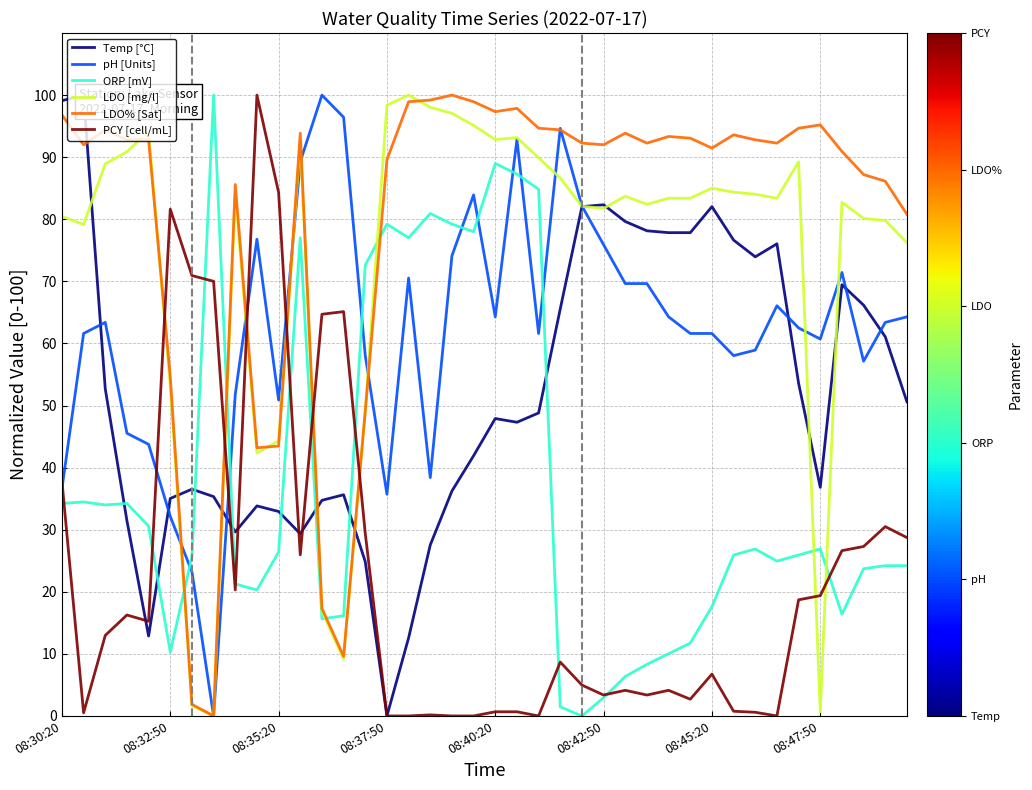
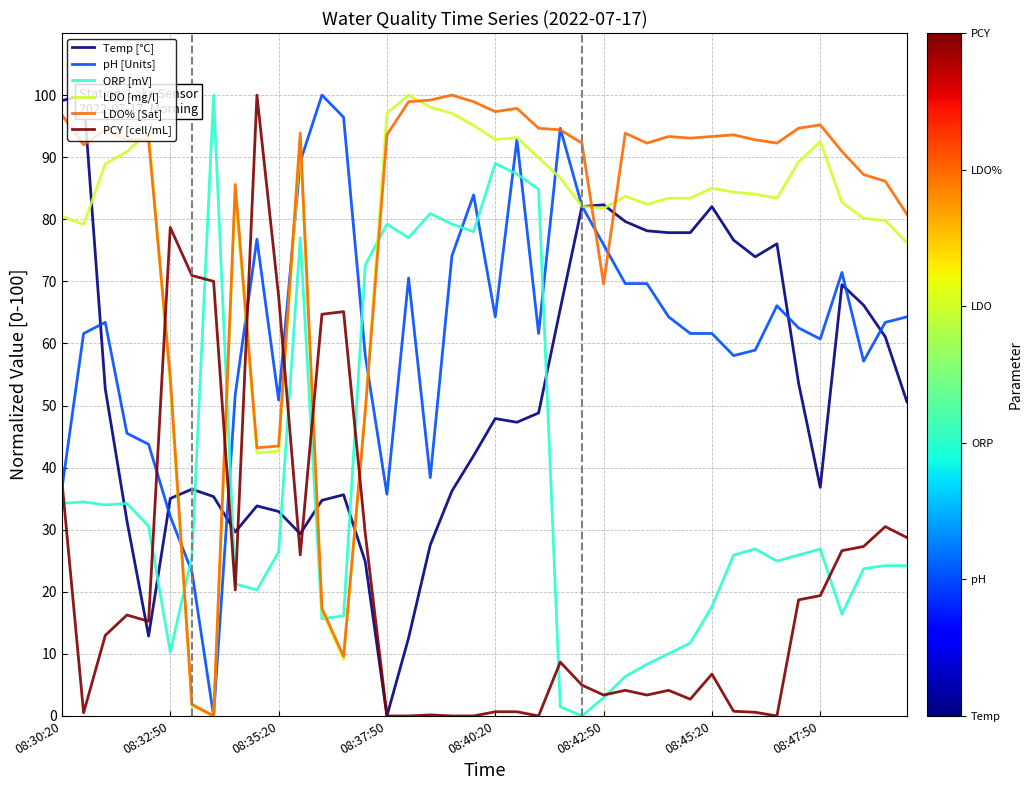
  {
    "Temp [°C]": {
      "08:30:20": 99,
      "08:32:50": 35,
      "08:35:20": 33,
      "08:40:20": 48,
      "08:42:50": 82,
      "08:45:20": 82,
      "08:47:50": 37
    },
    "pH [Units]": {
      "08:30:20": 37,
      "08:32:50": 32,
      "08:35:20": 51,
      "08:37:50": 36,
      "08:40:20": 64,
      "08:42:50": 76,
      "08:45:20": 62,
      "08:47:50": 61
    },
    "ORP [mV]": {
      "08:30:20": 34,
      "08:32:50": 10,
      "08:35:20": 26,
      "08:37:50": 79,
      "08:40:20": 89,
      "08:42:50": 3,
      "08:45:20": 18,
      "08:47:50": 27
    },
    "LDO [mg/l]": {
      "08:30:20": 80,
      "08:32:50": 53,
-     "08:35:20": 44,
-     "08:37:50": 98,
+     "08:35:20": 43,
+     "08:37:50": 97,
      "08:40:20": 93,
      "08:42:50": 82,
      "08:45:20": 85,
-     "08:47:50": 1
+     "08:47:50": 93
    },
    "LDO% [Sat]": {
      "08:30:20": 97,
      "08:32:50": 55,
      "08:35:20": 43,
-     "08:37:50": 90,
+     "08:37:50": 94,
      "08:40:20": 97,
-     "08:42:50": 92,
-     "08:45:20": 91,
+     "08:42:50": 70,
+     "08:45:20": 93,
      "08:47:50": 95
    },
    "PCY [cell/mL]": {
      "08:30:20": 38,
-     "08:32:50": 82,
-     "08:35:20": 84,
+     "08:32:50": 79,
+     "08:35:20": 68,
      "08:40:20": 1,
      "08:42:50": 3,
      "08:45:20": 7,
      "08:47:50": 19
    }
  }
